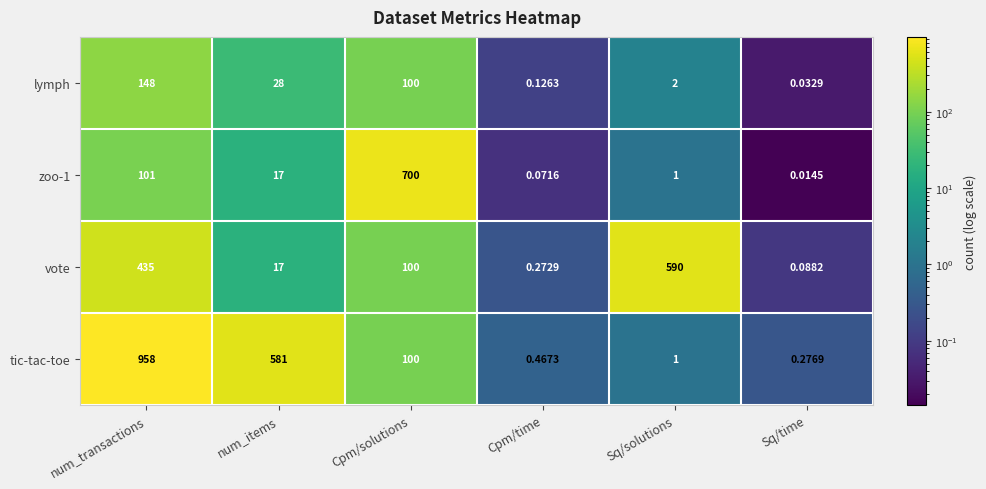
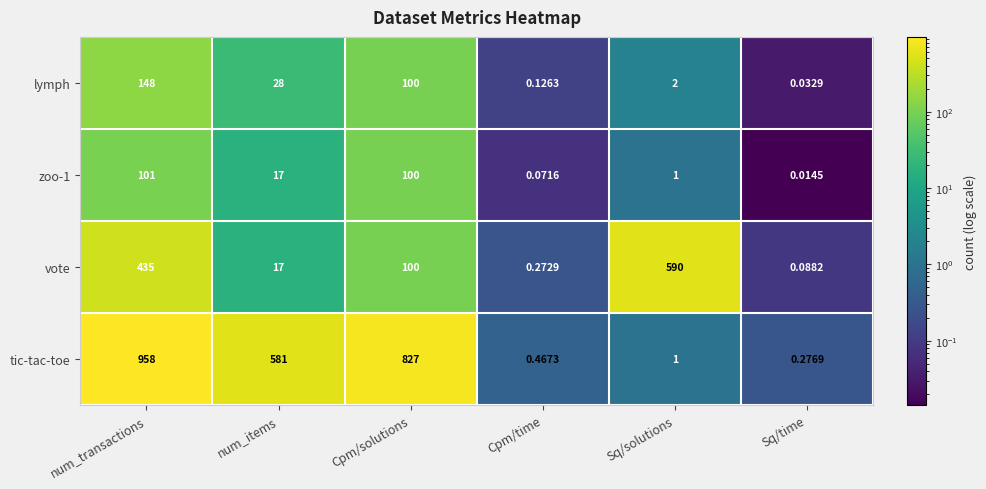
  {
    "lymph": {
      "num_transactions": 148,
      "num_items": 28,
      "Cpm/solutions": 100,
      "Cpm/time": 0.1263,
      "Sq/solutions": 2,
      "Sq/time": 0.0329
    },
    "zoo-1": {
      "num_transactions": 101,
      "num_items": 17,
-     "Cpm/solutions": 700,
+     "Cpm/solutions": 100,
      "Cpm/time": 0.0716,
      "Sq/solutions": 1,
      "Sq/time": 0.0145
    },
    "vote": {
      "num_transactions": 435,
      "num_items": 17,
      "Cpm/solutions": 100,
      "Cpm/time": 0.2729,
      "Sq/solutions": 590,
      "Sq/time": 0.0882
    },
    "tic-tac-toe": {
      "num_transactions": 958,
      "num_items": 581,
-     "Cpm/solutions": 100,
+     "Cpm/solutions": 827,
      "Cpm/time": 0.4673,
      "Sq/solutions": 1,
      "Sq/time": 0.2769
    }
  }
